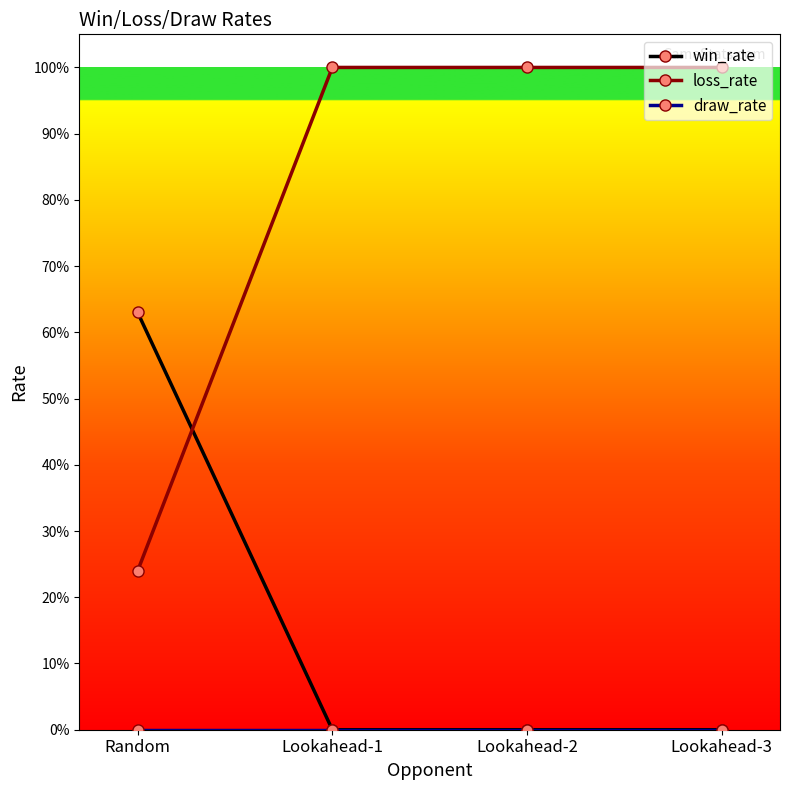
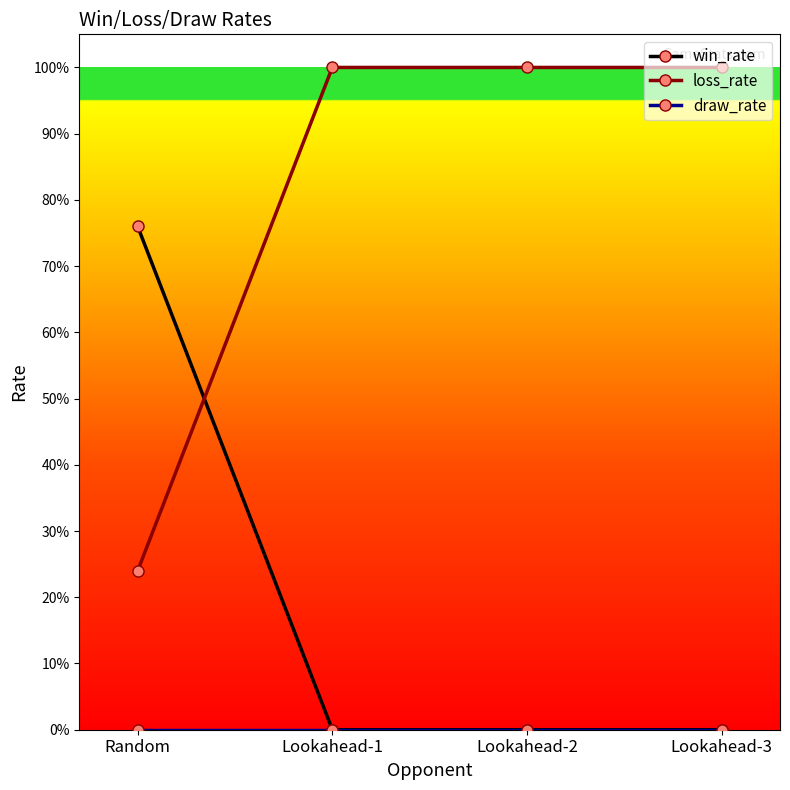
  {
    "win_rate": {
-     "Random": "63%"
+     "Random": "76%"
    },
    "loss_rate": {
      "Random": "24%",
      "Lookahead-1": "100%",
      "Lookahead-2": "100%"
    },
    "draw_rate": {
      "Random": "0%"
    }
  }
